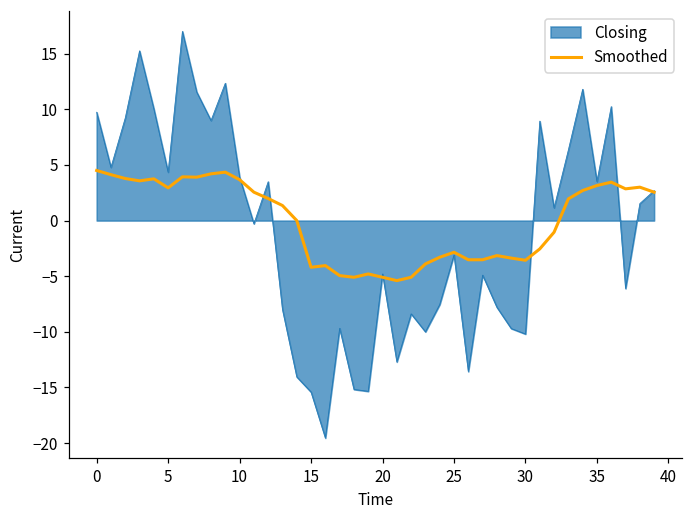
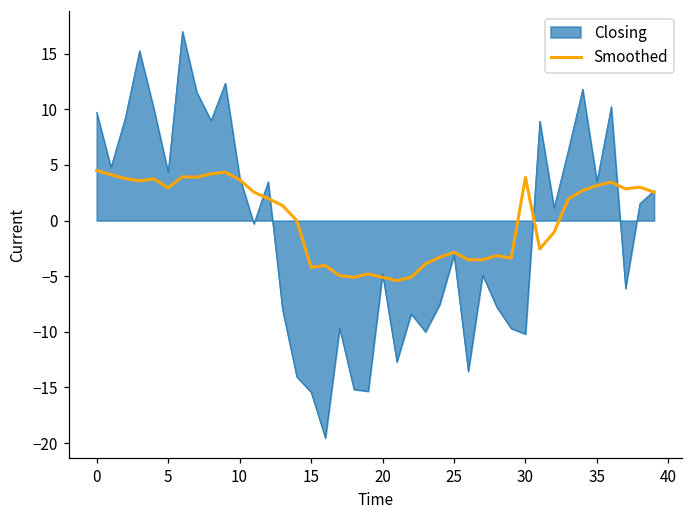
  {
    "Smoothed": {
      "0": 4.5,
      "5": 2.9,
      "15": -4.2,
      "20": -5.1,
-     "30": -3.6,
+     "30": 3.9,
      "35": 3.2
    }
  }
